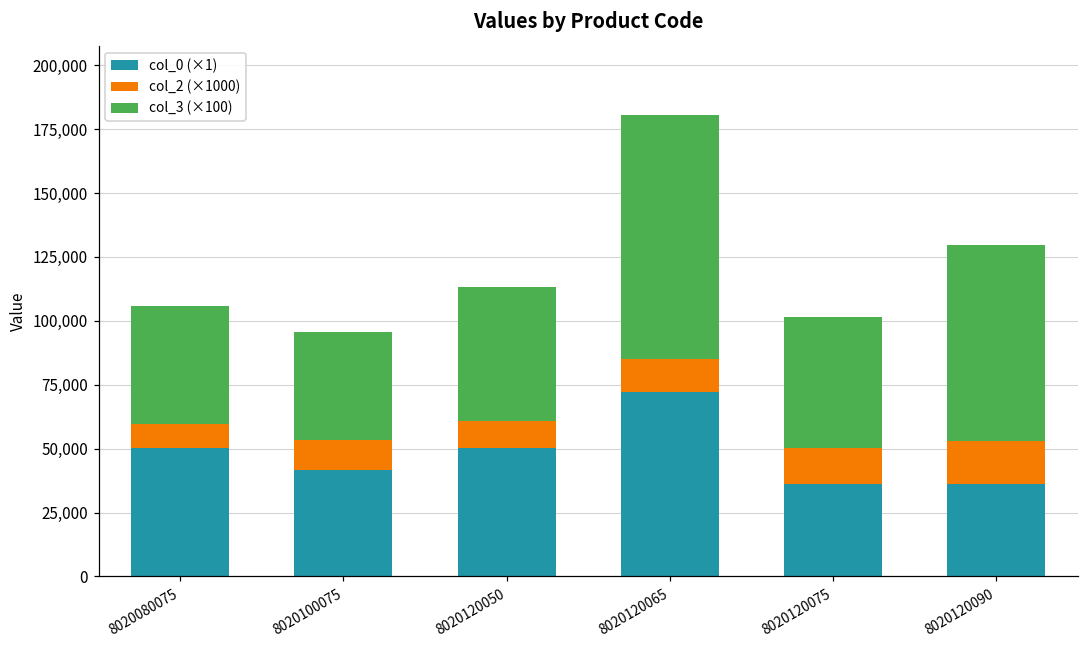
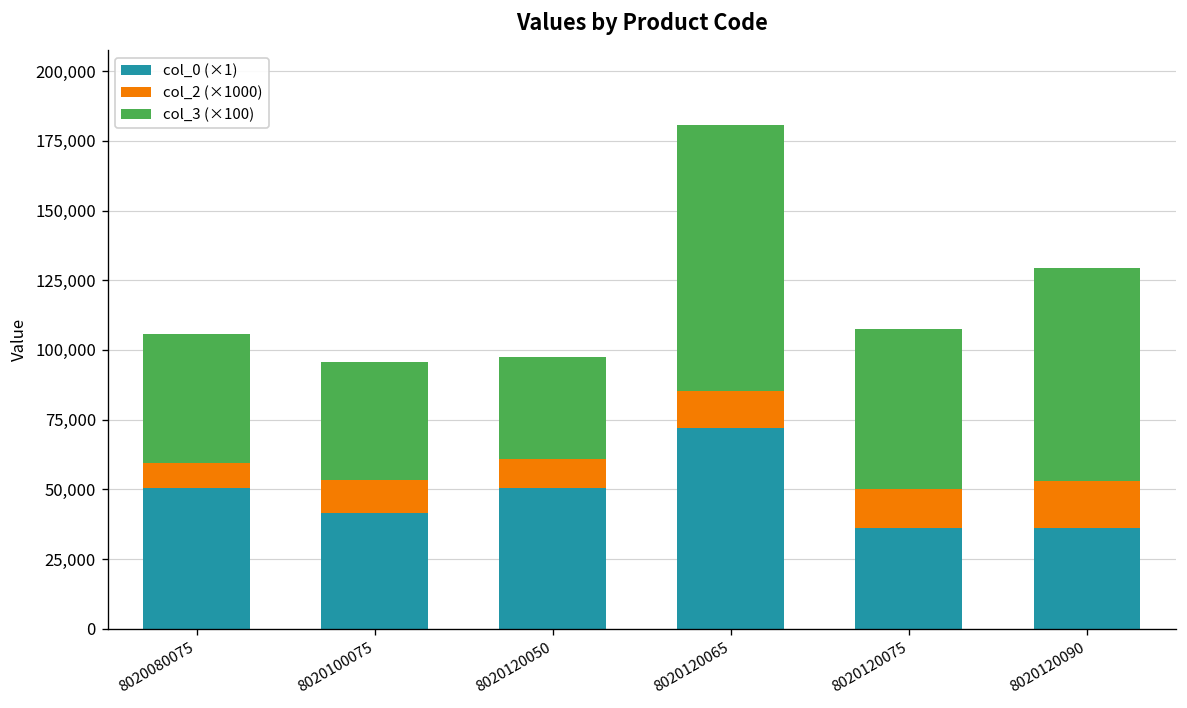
  {
    "col_0 (×1)": {
      "8020080075": "50,000",
      "8020100075": "42,000",
      "8020120050": "50,000",
      "8020120065": "72,000",
      "8020120075": "36,000",
      "8020120090": "36,000"
    },
    "col_2 (×1000)": {
      "8020080075": "9,000",
      "8020100075": "12,000",
      "8020120050": "10,000",
      "8020120065": "13,000",
      "8020120075": "14,000",
      "8020120090": "17,000"
    },
    "col_3 (×100)": {
      "8020080075": "46,000",
      "8020100075": "42,000",
-     "8020120050": "52,000",
+     "8020120050": "37,000",
      "8020120065": "95,000",
-     "8020120075": "51,000",
+     "8020120075": "57,000",
      "8020120090": "76,000"
    }
  }
